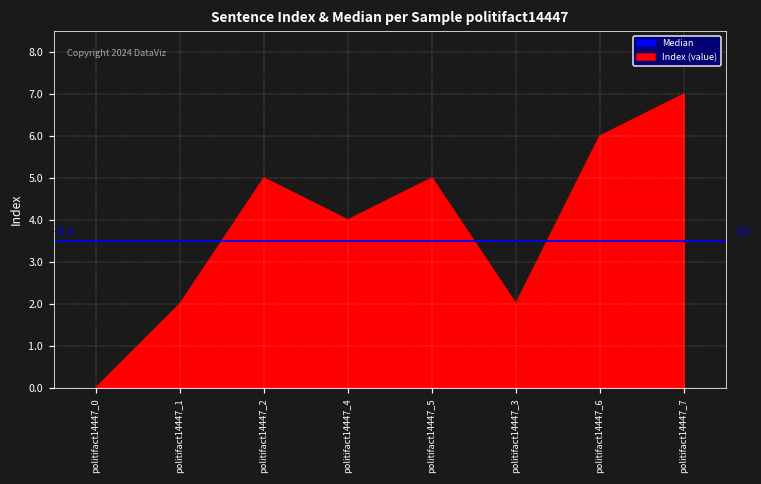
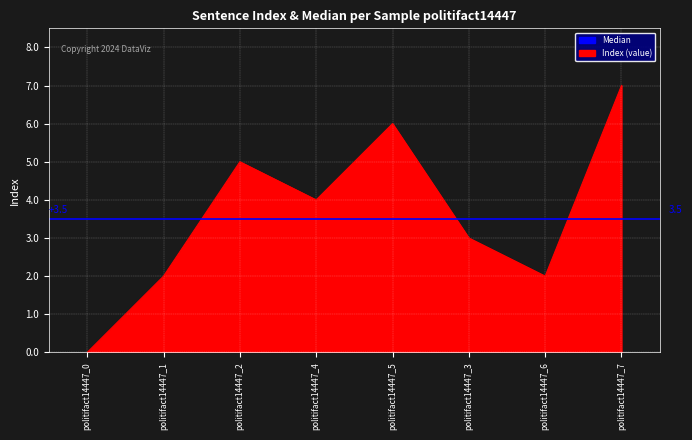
  {
    "politifact14447_0": 0,
    "politifact14447_1": 2,
    "politifact14447_2": 5,
    "politifact14447_4": 4,
-   "politifact14447_5": 5,
-   "politifact14447_3": 2,
-   "politifact14447_6": 6,
+   "politifact14447_5": 6,
+   "politifact14447_3": 3,
+   "politifact14447_6": 2,
    "politifact14447_7": 7
  }
